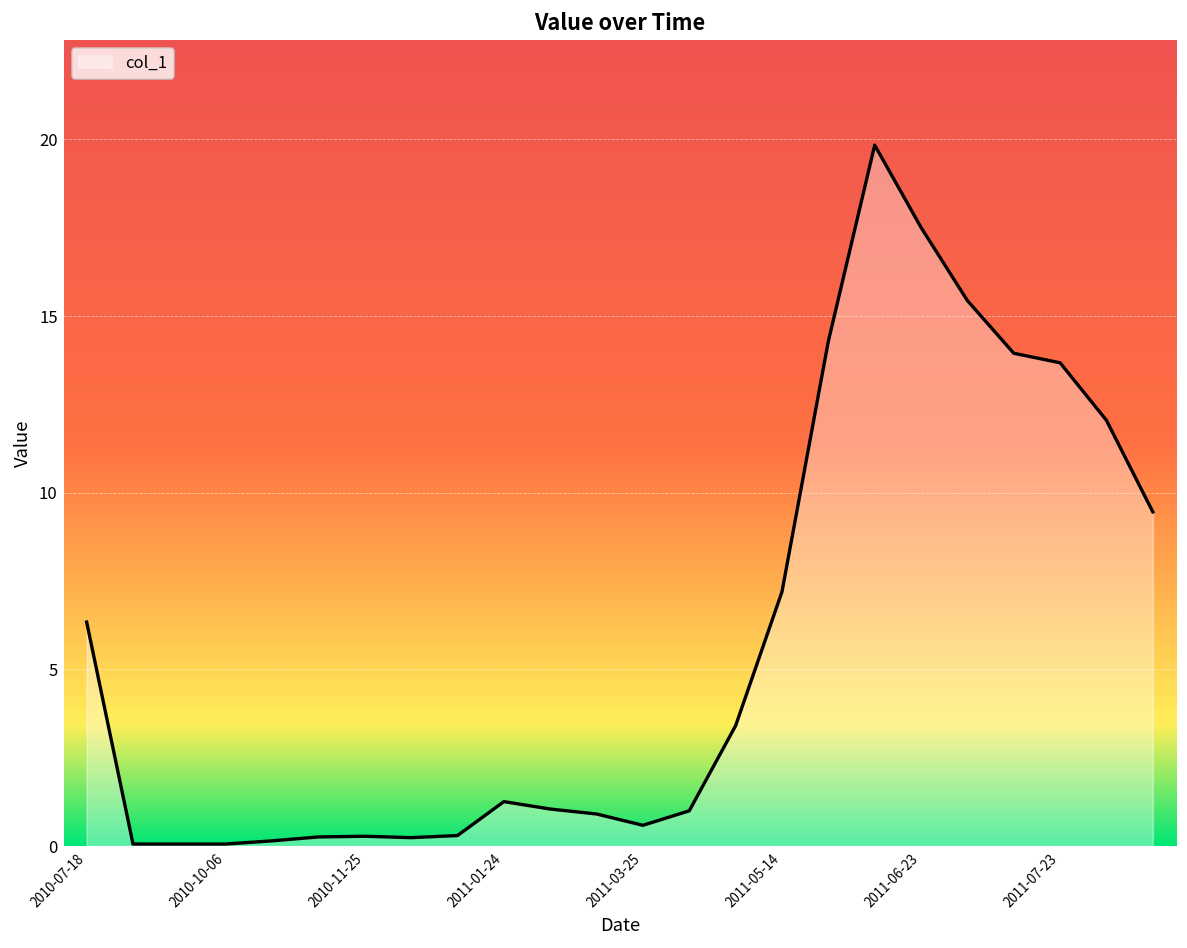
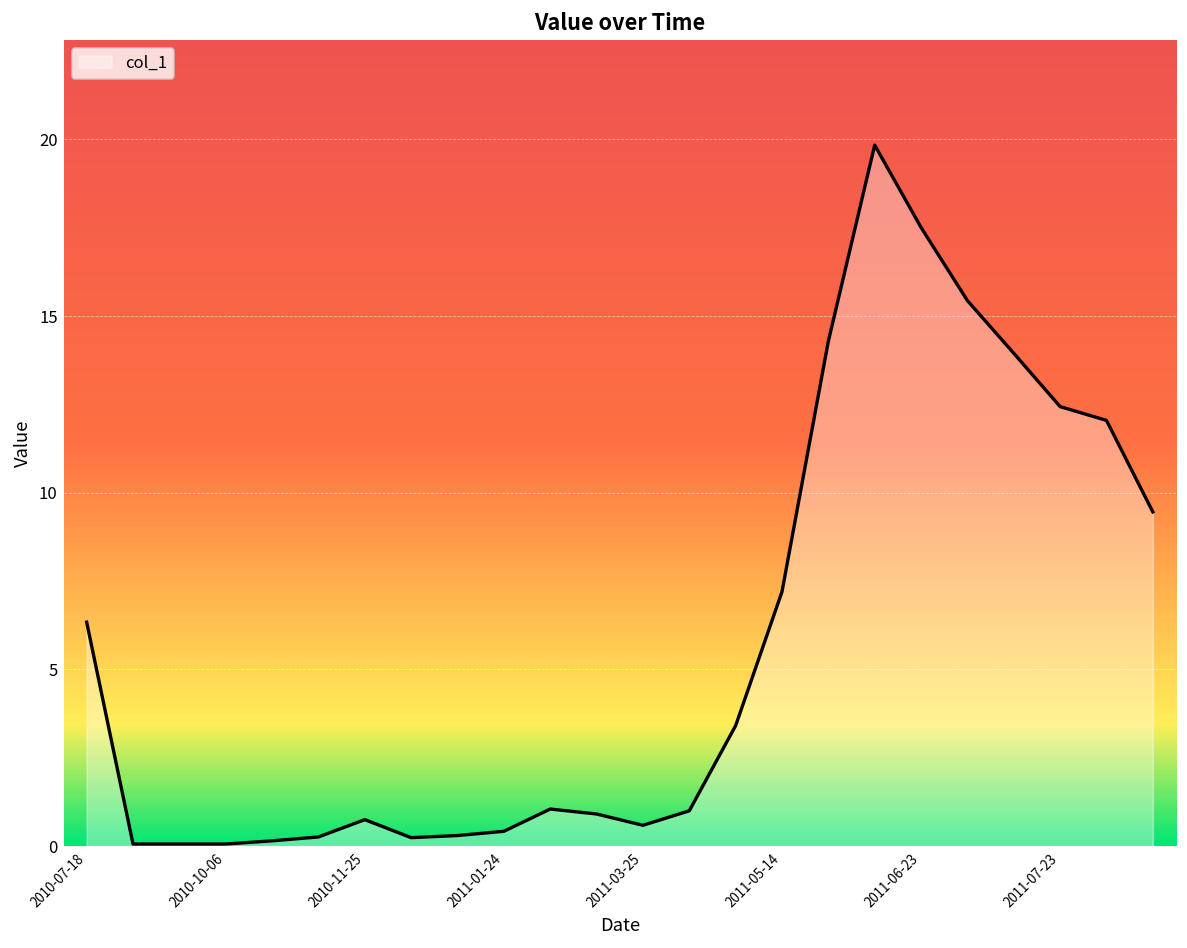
  {
    "2010-07-18": 6.3,
    "2010-10-06": 0.1,
-   "2010-11-25": 0.3,
-   "2011-01-24": 1.3,
+   "2010-11-25": 0.8,
+   "2011-01-24": 0.4,
    "2011-03-25": 0.6,
    "2011-05-14": 7.2,
    "2011-06-23": 17.5,
-   "2011-07-23": 13.7
+   "2011-07-23": 12.4
  }
